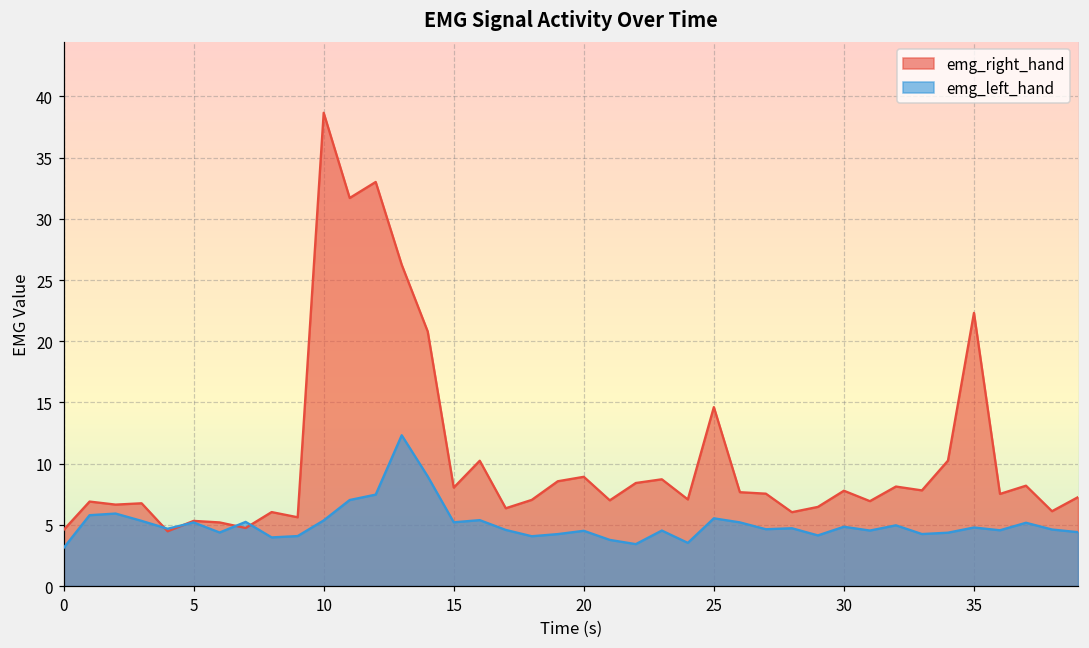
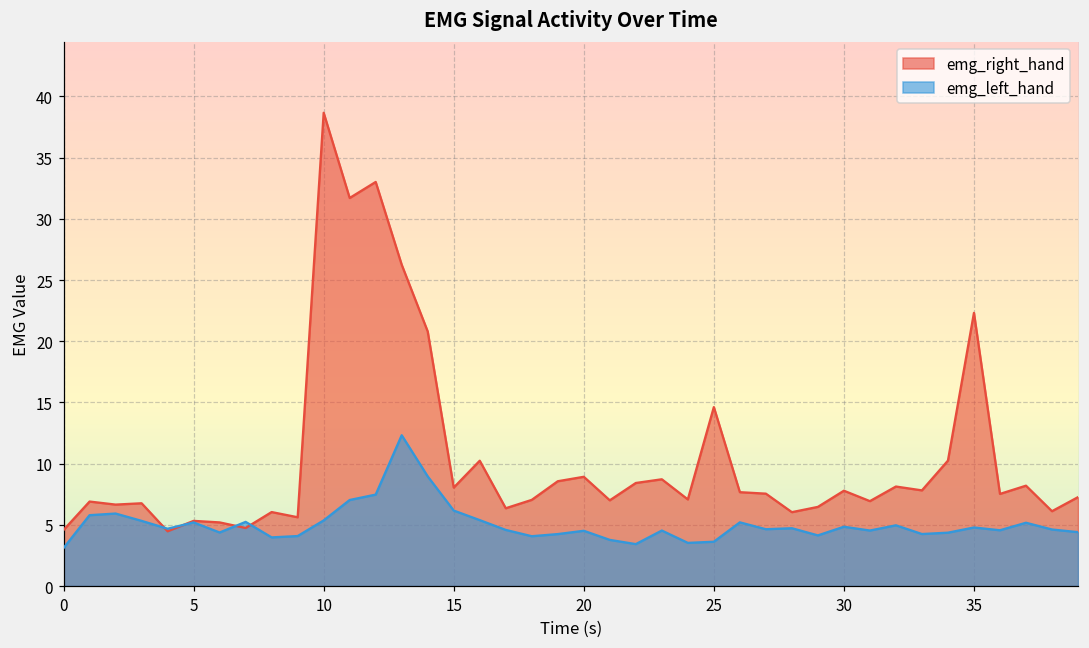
  {
    "emg_right_hand": {
      "0": 4.6,
      "10": 38.7,
      "15": 8.0,
      "20": 8.9,
      "25": 14.6,
      "30": 7.8,
      "35": 22.3
    },
    "emg_left_hand": {
      "0": 3.1,
      "10": 5.4,
-     "15": 5.2,
+     "15": 6.2,
      "20": 4.5,
-     "25": 5.5,
+     "25": 3.6,
      "30": 4.8,
      "35": 4.8
    }
  }
